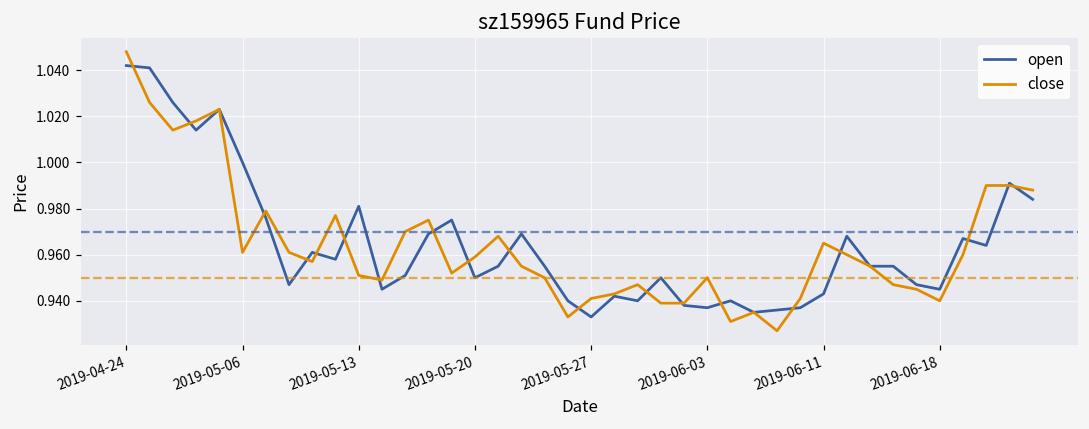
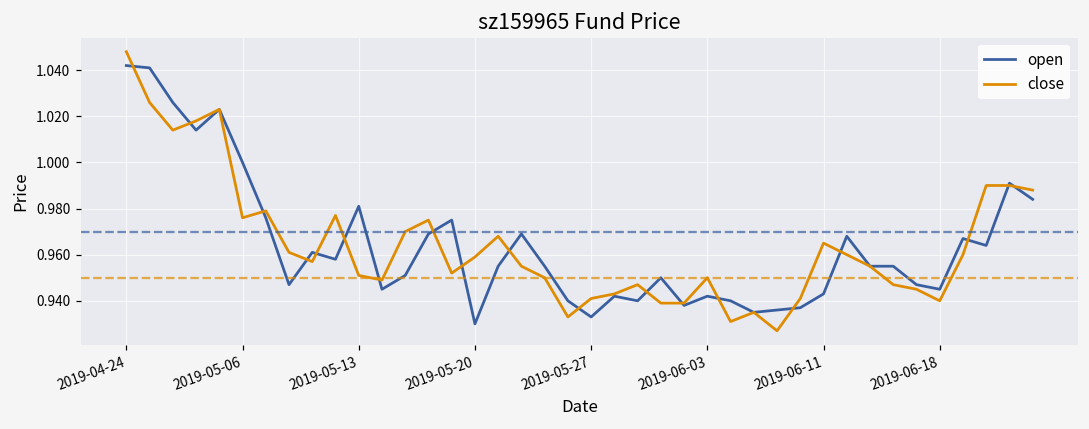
  {
    "open": {
      "2019-04-24": 1.042,
      "2019-05-06": 1.000,
      "2019-05-13": 0.981,
-     "2019-05-20": 0.95,
+     "2019-05-20": 0.93,
      "2019-05-27": 0.933,
-     "2019-06-03": 0.937,
+     "2019-06-03": 0.942,
      "2019-06-11": 0.943,
      "2019-06-18": 0.945
    },
    "close": {
      "2019-04-24": 1.048,
-     "2019-05-06": 0.961,
+     "2019-05-06": 0.976,
      "2019-05-13": 0.951,
      "2019-05-20": 0.959,
      "2019-05-27": 0.941,
      "2019-06-03": 0.950,
      "2019-06-11": 0.965,
      "2019-06-18": 0.940
    }
  }
